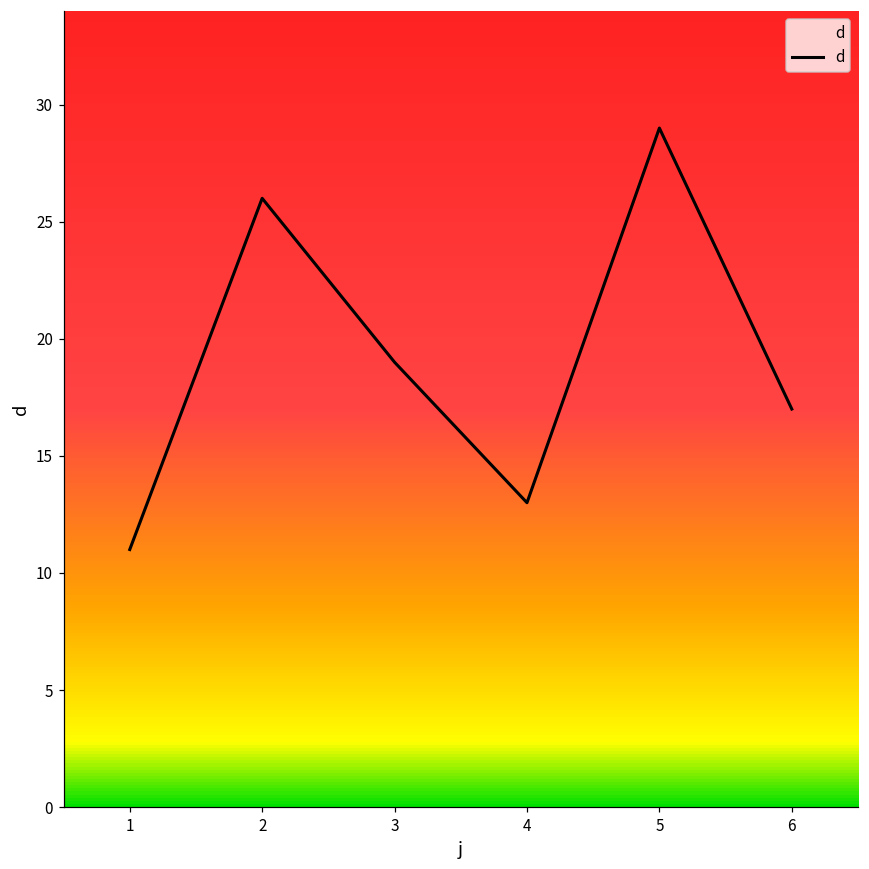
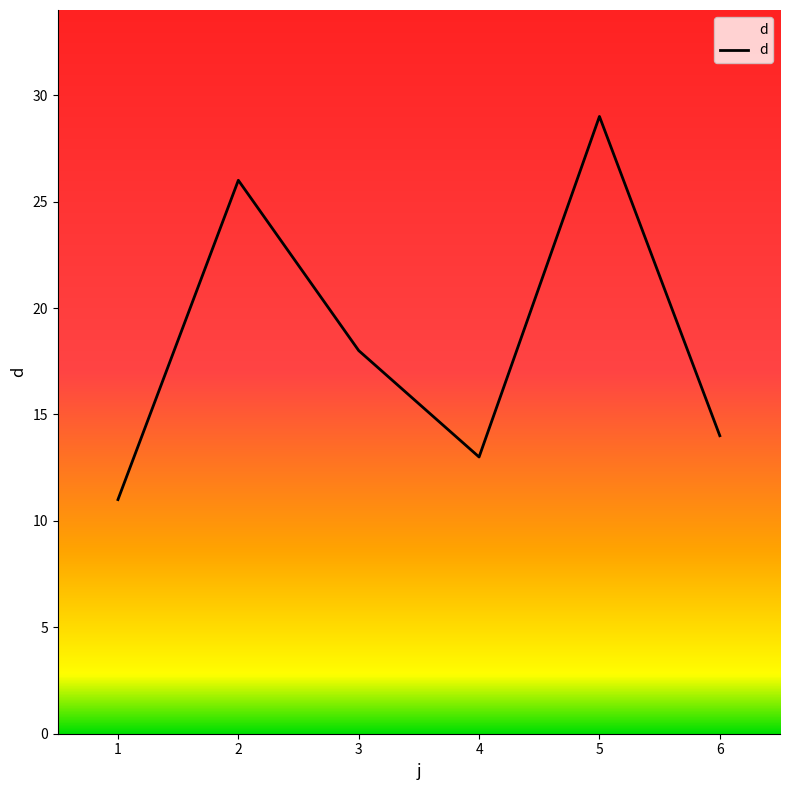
  {
    "1": 11,
    "2": 26,
-   "3": 19,
+   "3": 18,
    "4": 13,
    "5": 29,
-   "6": 17
+   "6": 14
  }
